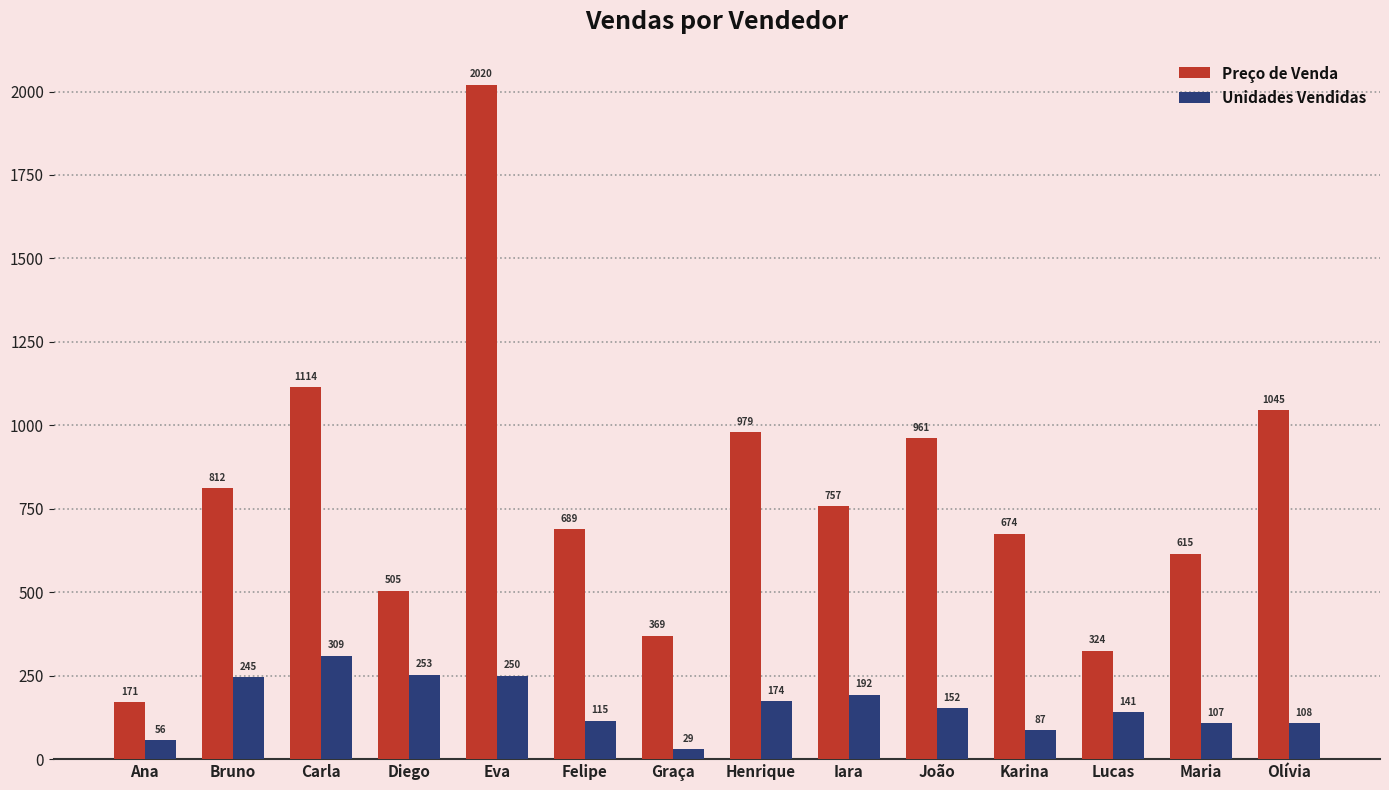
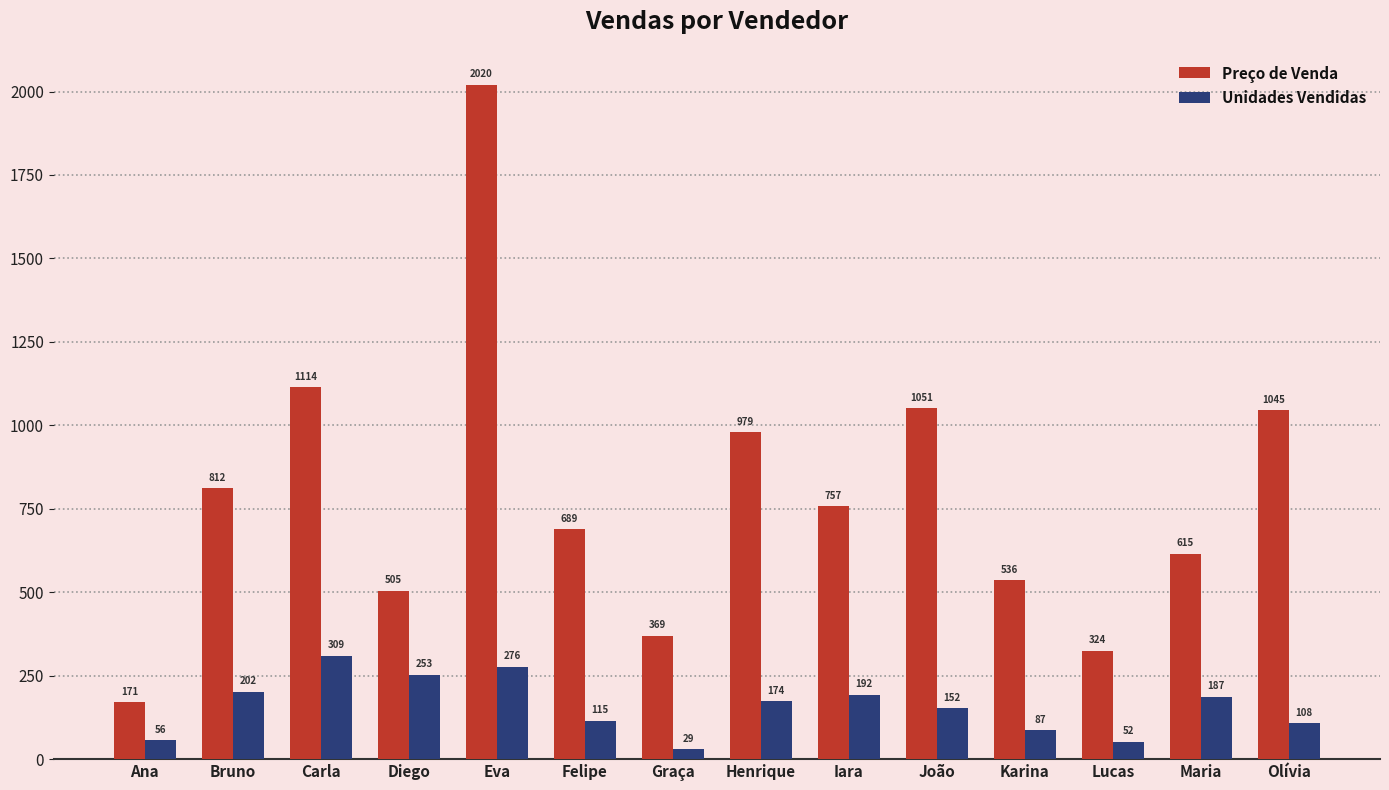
  {
    "Preço de Venda": {
      "Ana": 171,
      "Bruno": 812,
      "Carla": 1114,
      "Diego": 505,
      "Eva": 2020,
      "Felipe": 689,
      "Graça": 369,
      "Henrique": 979,
      "Iara": 757,
-     "João": 961,
-     "Karina": 674,
+     "João": 1051,
+     "Karina": 536,
      "Lucas": 324,
      "Maria": 615,
      "Olívia": 1045
    },
    "Unidades Vendidas": {
      "Ana": 56,
-     "Bruno": 245,
+     "Bruno": 202,
      "Carla": 309,
      "Diego": 253,
-     "Eva": 250,
+     "Eva": 276,
      "Felipe": 115,
      "Graça": 29,
      "Henrique": 174,
      "Iara": 192,
      "João": 152,
      "Karina": 87,
-     "Lucas": 141,
-     "Maria": 107,
+     "Lucas": 52,
+     "Maria": 187,
      "Olívia": 108
    }
  }
